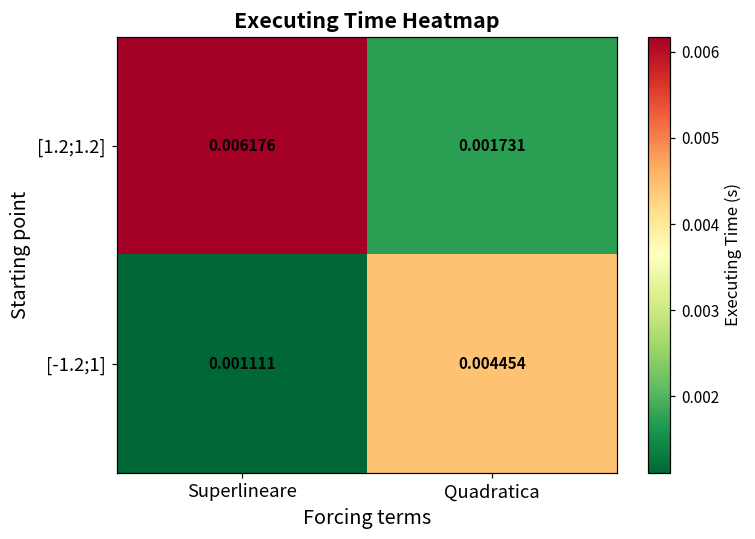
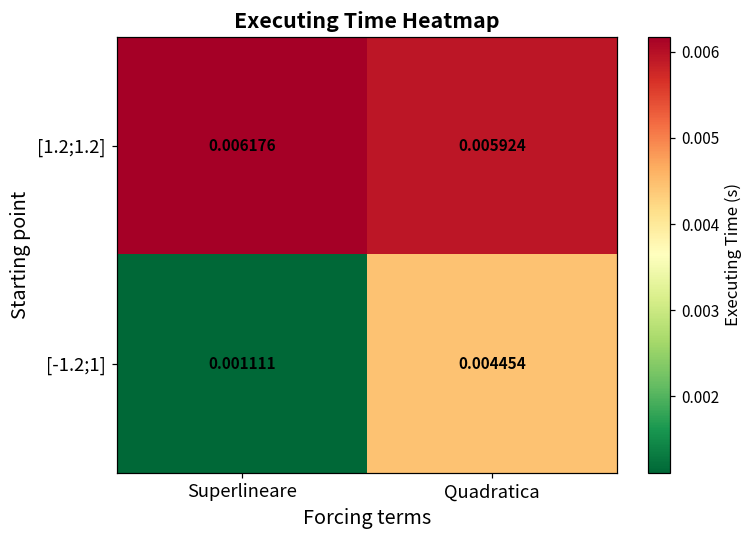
  {
    "[1.2;1.2]": {
      "Superlineare": 0.006176,
-     "Quadratica": 0.001731
+     "Quadratica": 0.005924
    },
    "[-1.2;1]": {
      "Superlineare": 0.001111,
      "Quadratica": 0.004454
    }
  }
